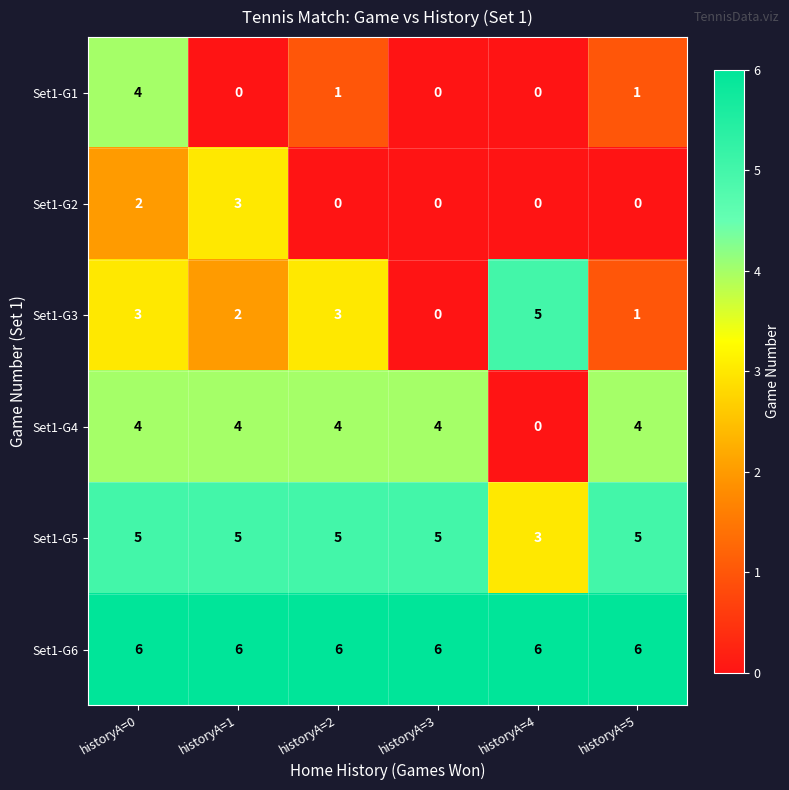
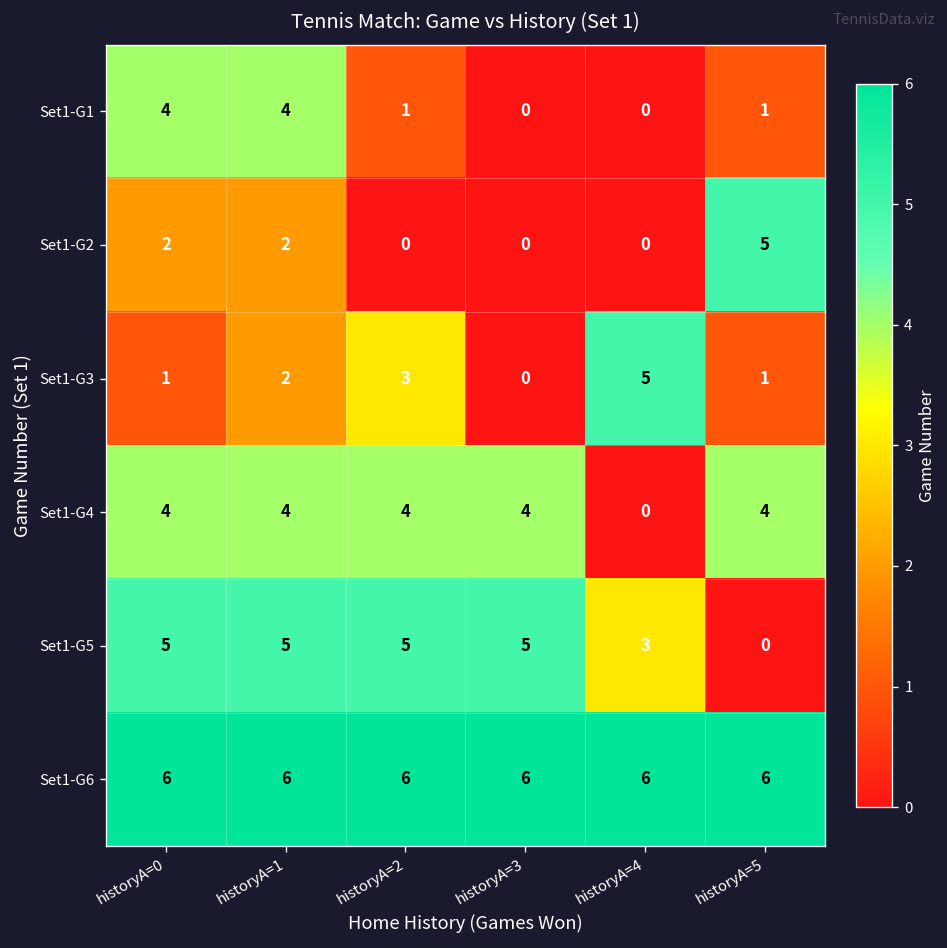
  {
    "Set1-G1": {
      "historyA=0": 4,
-     "historyA=1": 0,
+     "historyA=1": 4,
      "historyA=2": 1,
      "historyA=3": 0,
      "historyA=4": 0,
      "historyA=5": 1
    },
    "Set1-G2": {
      "historyA=0": 2,
-     "historyA=1": 3,
+     "historyA=1": 2,
      "historyA=2": 0,
      "historyA=3": 0,
      "historyA=4": 0,
-     "historyA=5": 0
+     "historyA=5": 5
    },
    "Set1-G3": {
-     "historyA=0": 3,
+     "historyA=0": 1,
      "historyA=1": 2,
      "historyA=2": 3,
      "historyA=3": 0,
      "historyA=4": 5,
      "historyA=5": 1
    },
    "Set1-G4": {
      "historyA=0": 4,
      "historyA=1": 4,
      "historyA=2": 4,
      "historyA=3": 4,
      "historyA=4": 0,
      "historyA=5": 4
    },
    "Set1-G5": {
      "historyA=0": 5,
      "historyA=1": 5,
      "historyA=2": 5,
      "historyA=3": 5,
      "historyA=4": 3,
-     "historyA=5": 5
+     "historyA=5": 0
    },
    "Set1-G6": {
      "historyA=0": 6,
      "historyA=1": 6,
      "historyA=2": 6,
      "historyA=3": 6,
      "historyA=4": 6,
      "historyA=5": 6
    }
  }
